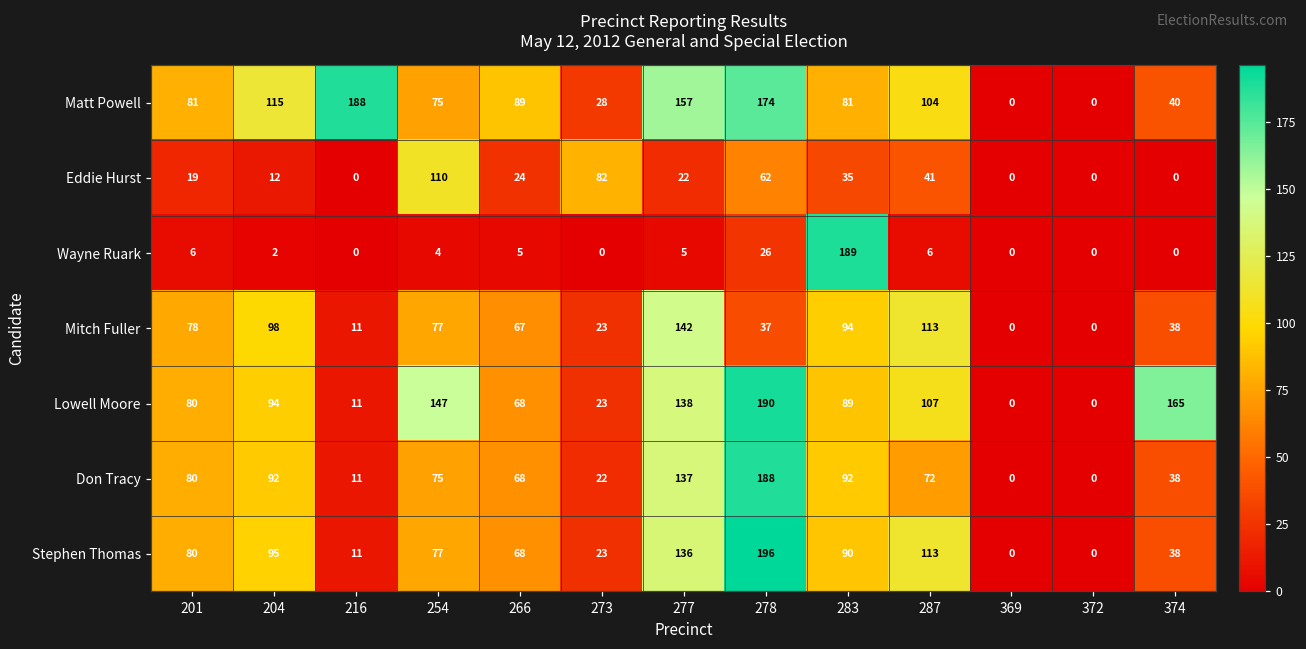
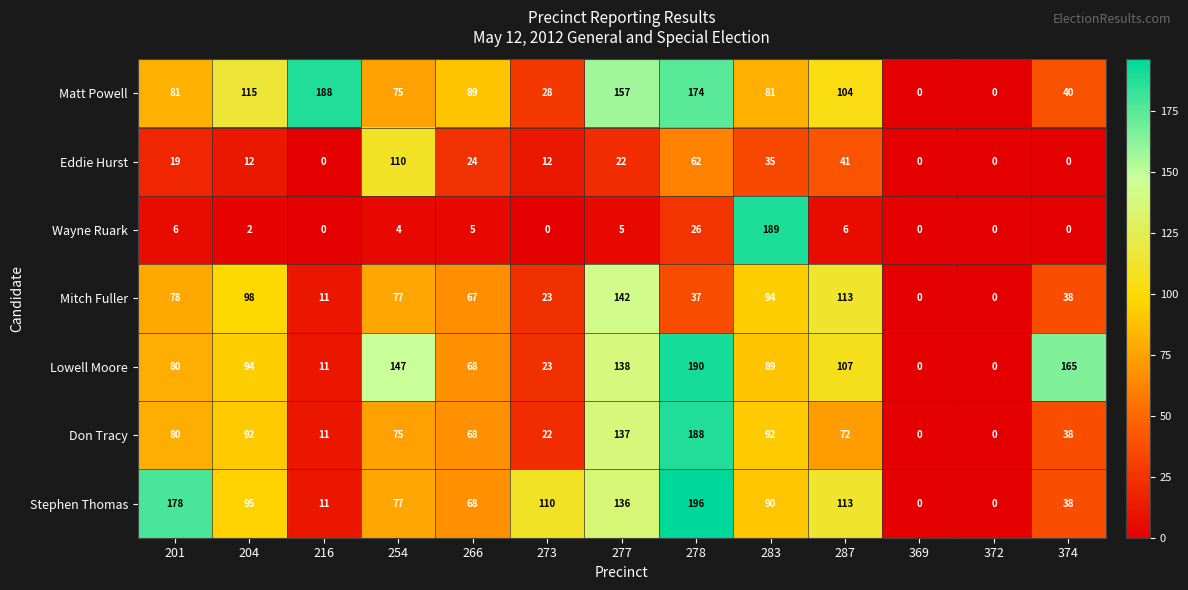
  {
    "Matt Powell": {
      "201": 81,
      "204": 115,
      "216": 188,
      "254": 75,
      "266": 89,
      "273": 28,
      "277": 157,
      "278": 174,
      "283": 81,
      "287": 104,
      "369": 0,
      "372": 0,
      "374": 40
    },
    "Eddie Hurst": {
      "201": 19,
      "204": 12,
      "216": 0,
      "254": 110,
      "266": 24,
-     "273": 82,
+     "273": 12,
      "277": 22,
      "278": 62,
      "283": 35,
      "287": 41,
      "369": 0,
      "372": 0,
      "374": 0
    },
    "Wayne Ruark": {
      "201": 6,
      "204": 2,
      "216": 0,
      "254": 4,
      "266": 5,
      "273": 0,
      "277": 5,
      "278": 26,
      "283": 189,
      "287": 6,
      "369": 0,
      "372": 0,
      "374": 0
    },
    "Mitch Fuller": {
      "201": 78,
      "204": 98,
      "216": 11,
      "254": 77,
      "266": 67,
      "273": 23,
      "277": 142,
      "278": 37,
      "283": 94,
      "287": 113,
      "369": 0,
      "372": 0,
      "374": 38
    },
    "Lowell Moore": {
      "201": 80,
      "204": 94,
      "216": 11,
      "254": 147,
      "266": 68,
      "273": 23,
      "277": 138,
      "278": 190,
      "283": 89,
      "287": 107,
      "369": 0,
      "372": 0,
      "374": 165
    },
    "Don Tracy": {
      "201": 80,
      "204": 92,
      "216": 11,
      "254": 75,
      "266": 68,
      "273": 22,
      "277": 137,
      "278": 188,
      "283": 92,
      "287": 72,
      "369": 0,
      "372": 0,
      "374": 38
    },
    "Stephen Thomas": {
-     "201": 80,
+     "201": 178,
      "204": 95,
      "216": 11,
      "254": 77,
      "266": 68,
-     "273": 23,
+     "273": 110,
      "277": 136,
      "278": 196,
      "283": 90,
      "287": 113,
      "369": 0,
      "372": 0,
      "374": 38
    }
  }
